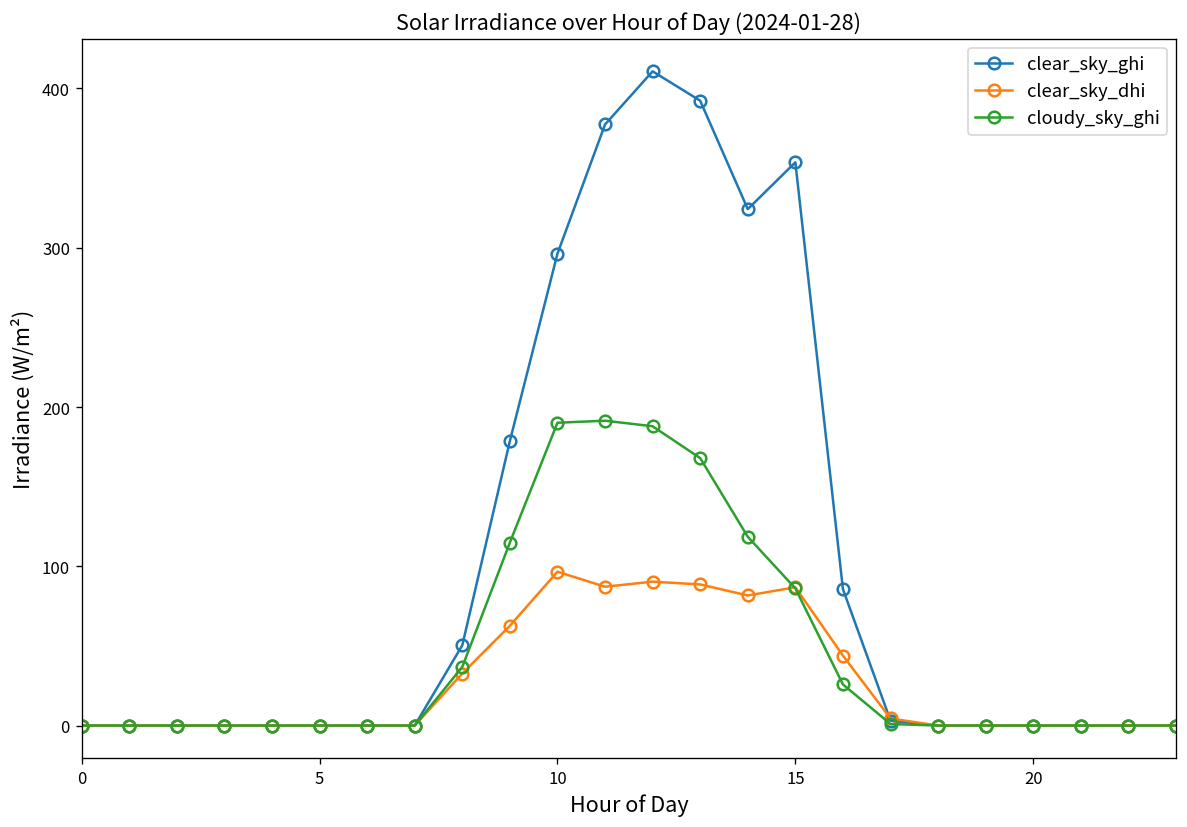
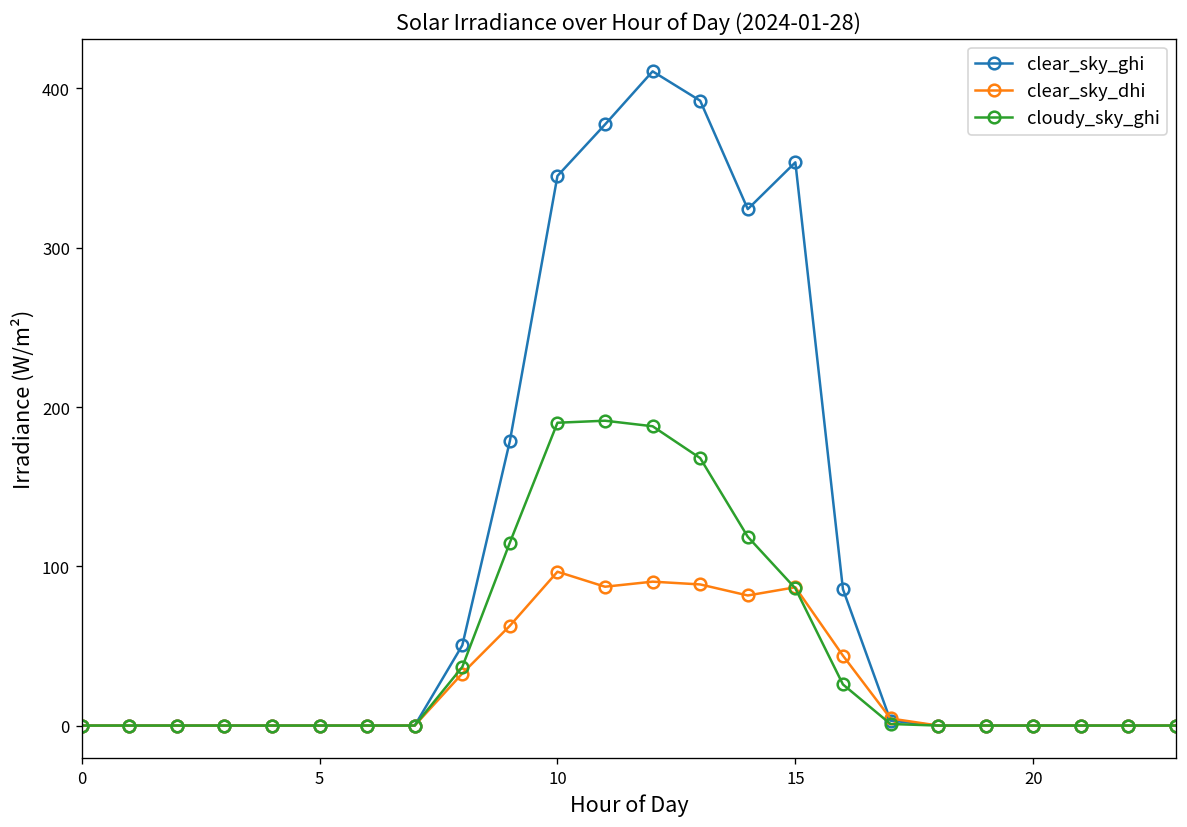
  {
    "clear_sky_ghi": {
-     "10": 296,
+     "10": 345,
      "15": 354
    },
    "clear_sky_dhi": {
      "10": 97
    },
    "cloudy_sky_ghi": {
      "10": 190
    }
  }
